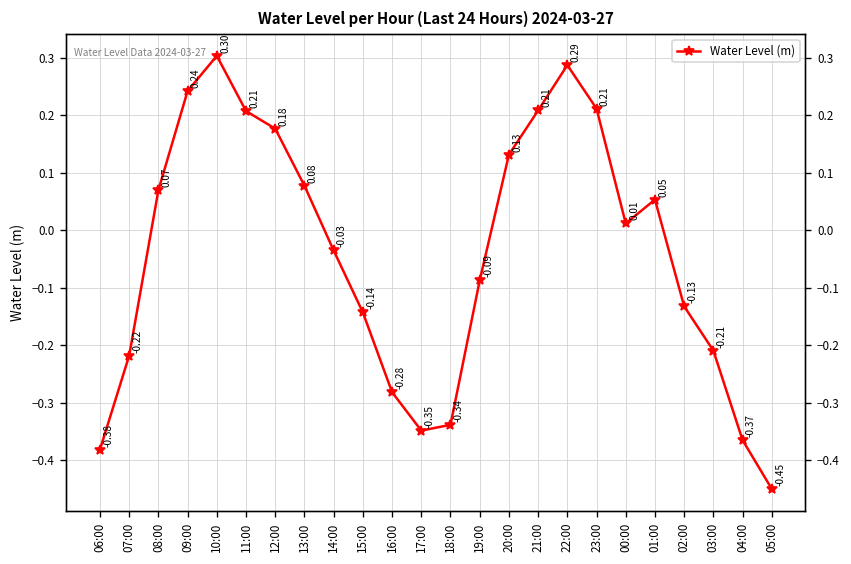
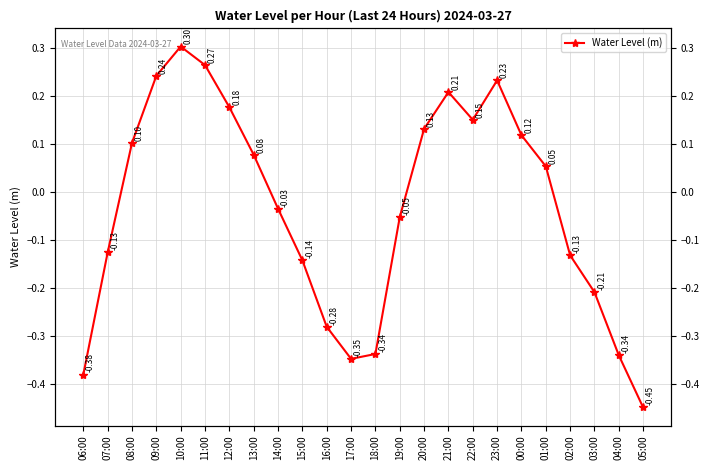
  {
    "06:00": -0.38,
-   "07:00": -0.22,
-   "08:00": 0.07,
+   "07:00": -0.13,
+   "08:00": 0.10,
    "09:00": 0.24,
    "10:00": 0.30,
-   "11:00": 0.21,
+   "11:00": 0.27,
    "12:00": 0.18,
    "13:00": 0.08,
    "14:00": -0.03,
    "15:00": -0.14,
    "16:00": -0.28,
    "17:00": -0.35,
    "18:00": -0.34,
-   "19:00": -0.09,
+   "19:00": -0.05,
    "20:00": 0.13,
    "21:00": 0.21,
-   "22:00": 0.29,
-   "23:00": 0.21,
-   "00:00": 0.01,
+   "22:00": 0.15,
+   "23:00": 0.23,
+   "00:00": 0.12,
    "01:00": 0.05,
    "02:00": -0.13,
    "03:00": -0.21,
-   "04:00": -0.37,
+   "04:00": -0.34,
    "05:00": -0.45
  }
